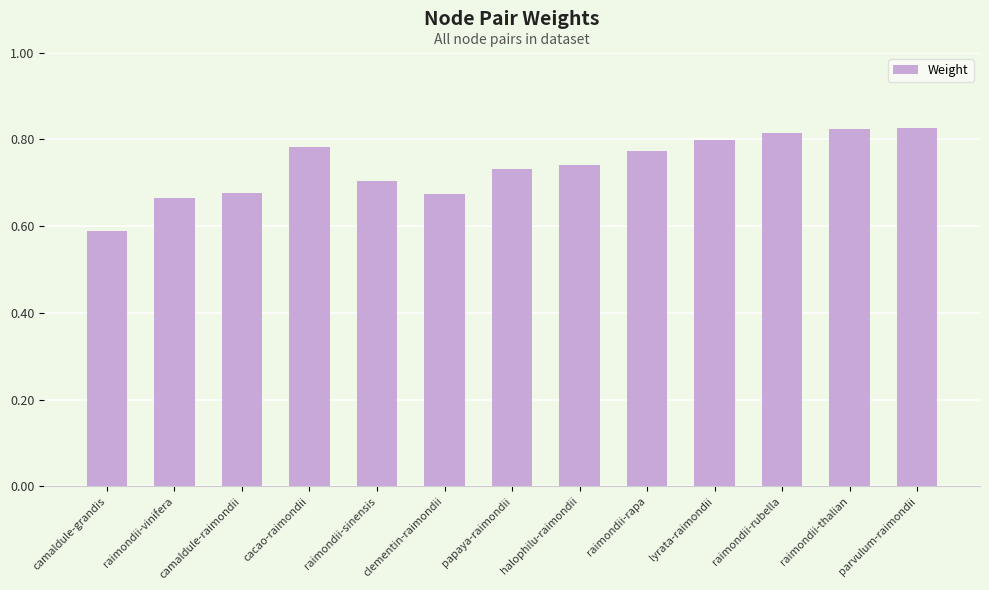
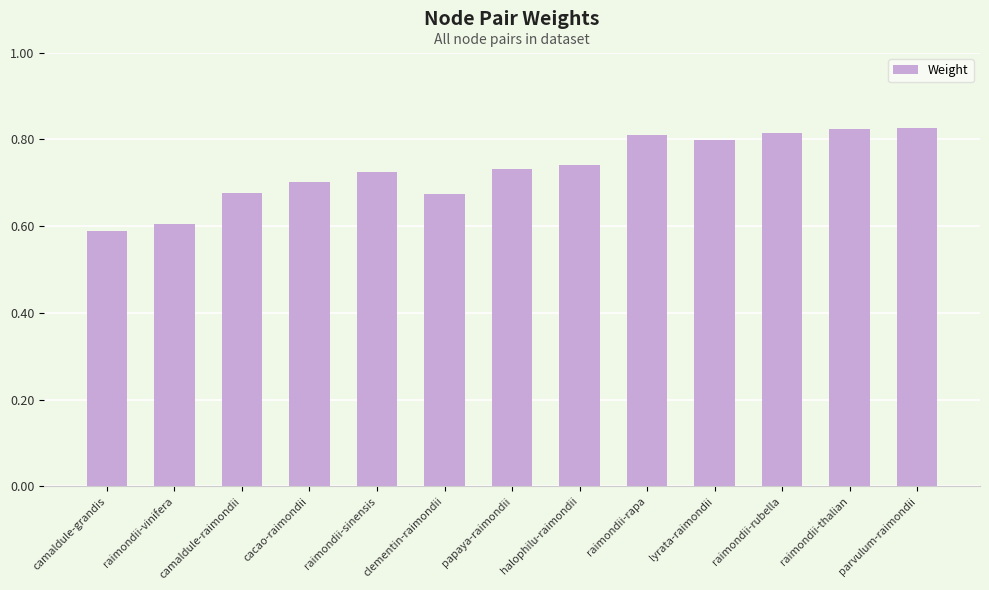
  {
    "camaldule-grandis": 0.59,
-   "raimondii-vinifera": 0.66,
+   "raimondii-vinifera": 0.61,
    "camaldule-raimondii": 0.68,
-   "cacao-raimondii": 0.78,
-   "raimondii-sinensis": 0.71,
+   "cacao-raimondii": 0.70,
+   "raimondii-sinensis": 0.72,
    "clementin-raimondii": 0.67,
    "papaya-raimondii": 0.73,
    "halophilu-raimondii": 0.74,
-   "raimondii-rapa": 0.77,
+   "raimondii-rapa": 0.81,
    "lyrata-raimondii": 0.80,
    "raimondii-rubella": 0.81,
    "raimondii-thalian": 0.82,
    "parvulum-raimondii": 0.83
  }
